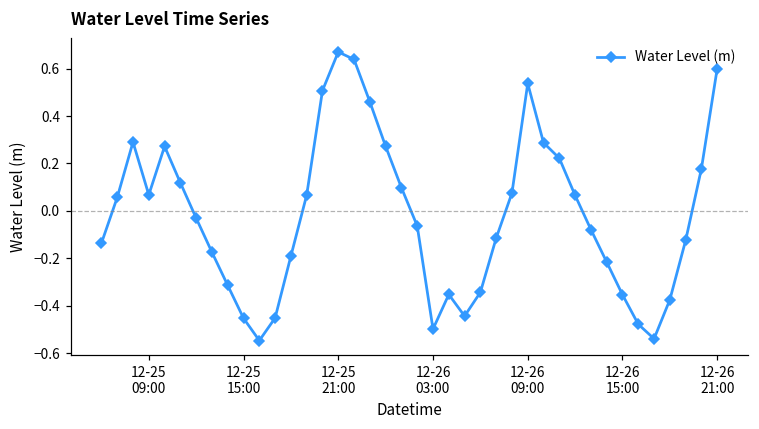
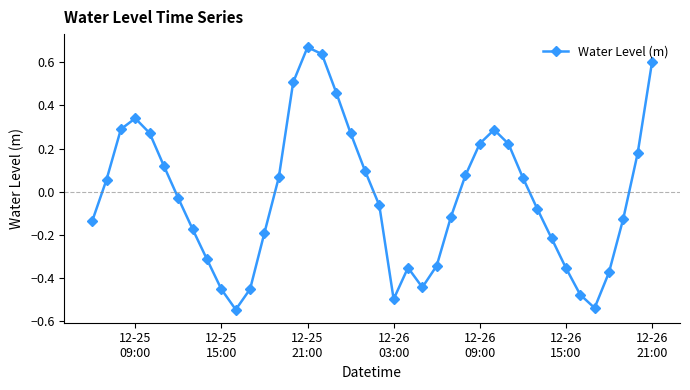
  {
-   "12-25 09:00": 0.07,
+   "12-25 09:00": 0.34,
    "12-25 15:00": -0.45,
    "12-25 21:00": 0.67,
    "12-26 03:00": -0.50,
-   "12-26 09:00": 0.54,
+   "12-26 09:00": 0.22,
    "12-26 15:00": -0.35,
    "12-26 21:00": 0.60
  }
